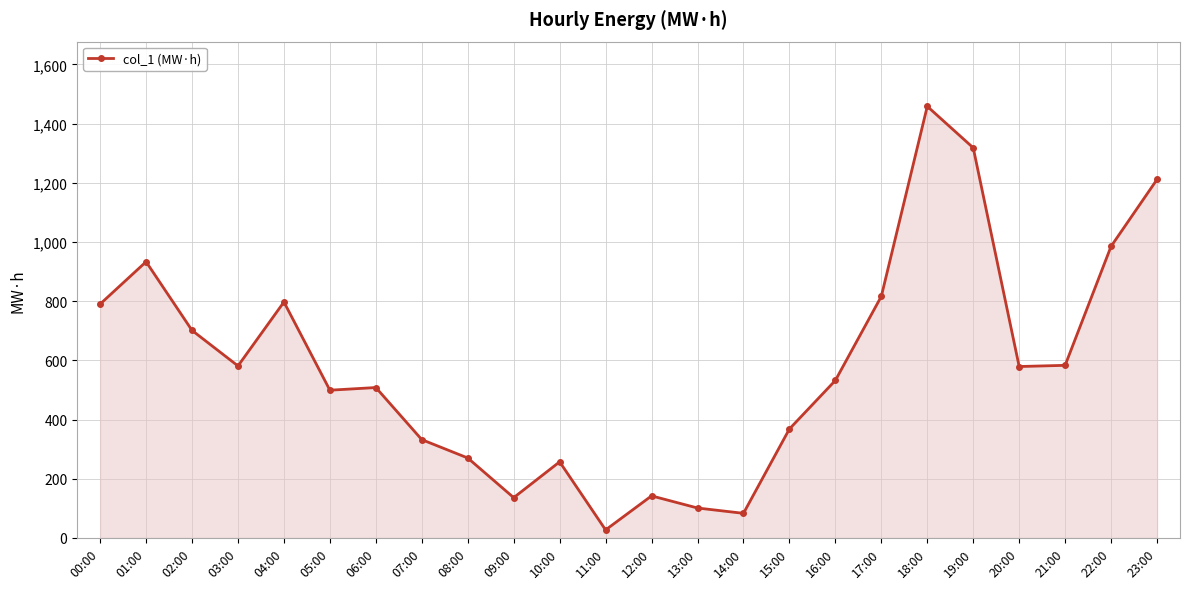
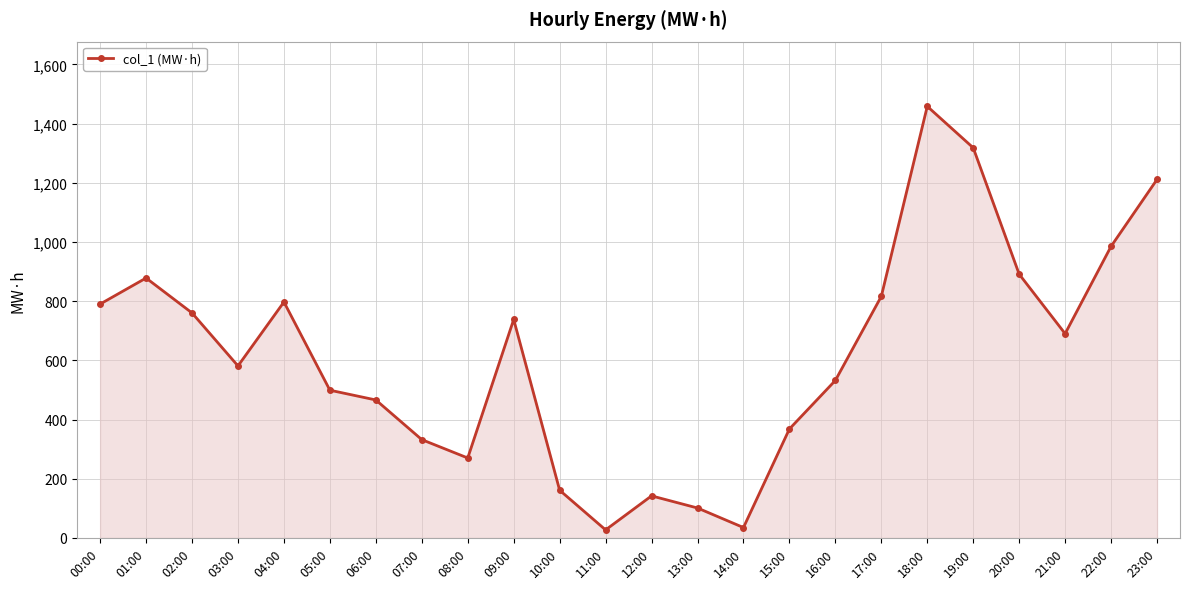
  {
    "00:00": "790",
-   "01:00": "930",
-   "02:00": "700",
+   "01:00": "880",
+   "02:00": "760",
    "03:00": "580",
    "04:00": "800",
    "05:00": "500",
-   "06:00": "510",
+   "06:00": "470",
    "07:00": "330",
    "08:00": "270",
-   "09:00": "140",
-   "10:00": "260",
+   "09:00": "740",
+   "10:00": "160",
    "11:00": "30",
    "12:00": "140",
    "13:00": "100",
-   "14:00": "80",
+   "14:00": "40",
    "15:00": "370",
    "16:00": "530",
    "17:00": "820",
    "18:00": "1,460",
    "19:00": "1,320",
-   "20:00": "580",
-   "21:00": "580",
+   "20:00": "890",
+   "21:00": "690",
    "22:00": "990",
    "23:00": "1,210"
  }
